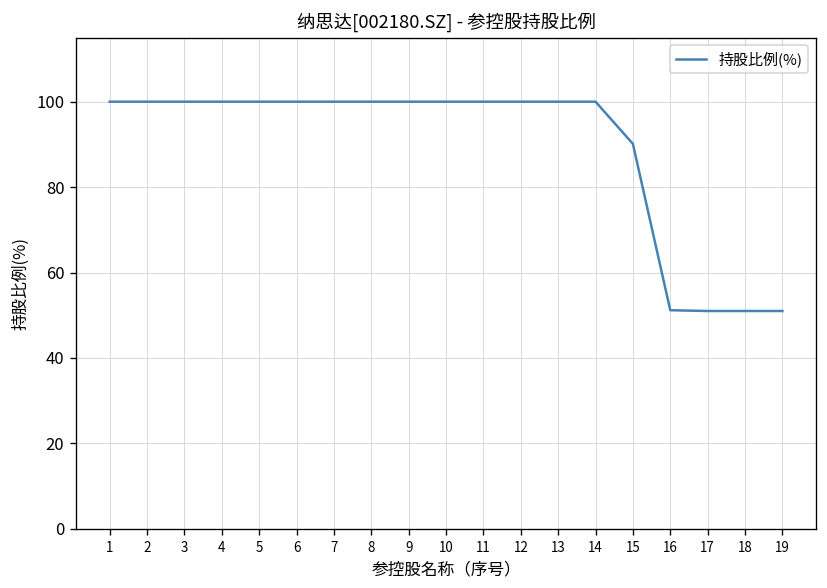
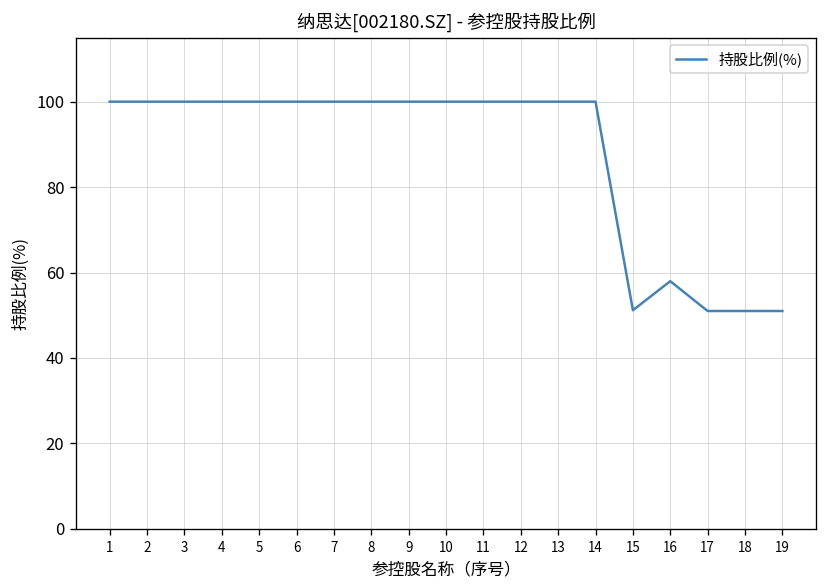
  {
    "1": 100,
    "2": 100,
    "3": 100,
    "4": 100,
    "5": 100,
    "6": 100,
    "7": 100,
    "8": 100,
    "9": 100,
    "10": 100,
    "11": 100,
    "12": 100,
    "13": 100,
    "14": 100,
-   "15": 90,
-   "16": 51,
+   "15": 51,
+   "16": 58,
    "17": 51,
    "18": 51,
    "19": 51
  }
